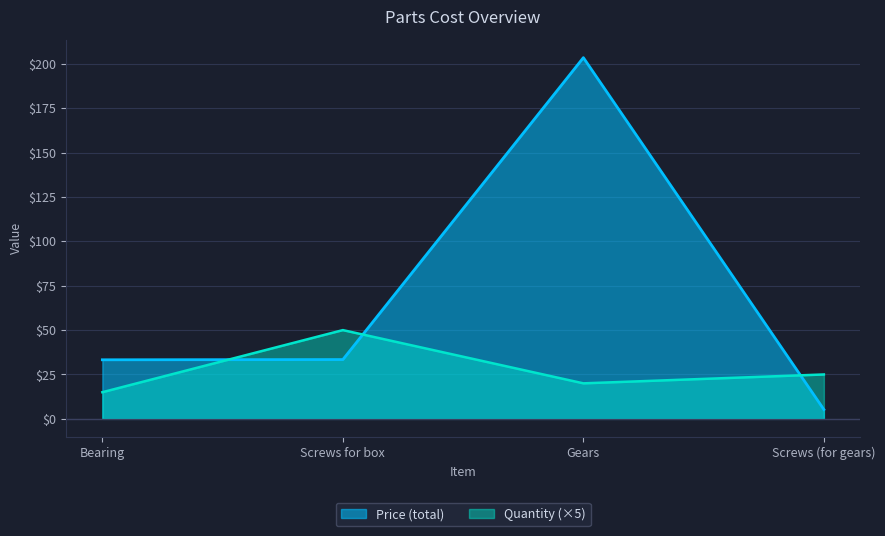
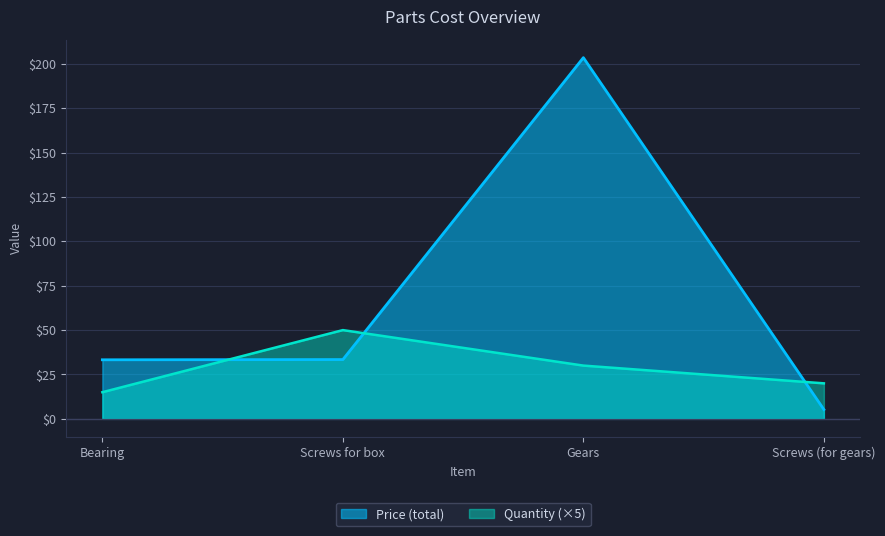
  {
    "Price (total)": {
      "Bearing": "$33",
      "Screws for box": "$33",
      "Gears": "$204",
      "Screws (for gears)": "$5"
    },
    "Quantity (×5)": {
      "Bearing": "$15",
      "Screws for box": "$50",
-     "Gears": "$20",
-     "Screws (for gears)": "$25"
+     "Gears": "$30",
+     "Screws (for gears)": "$20"
    }
  }
